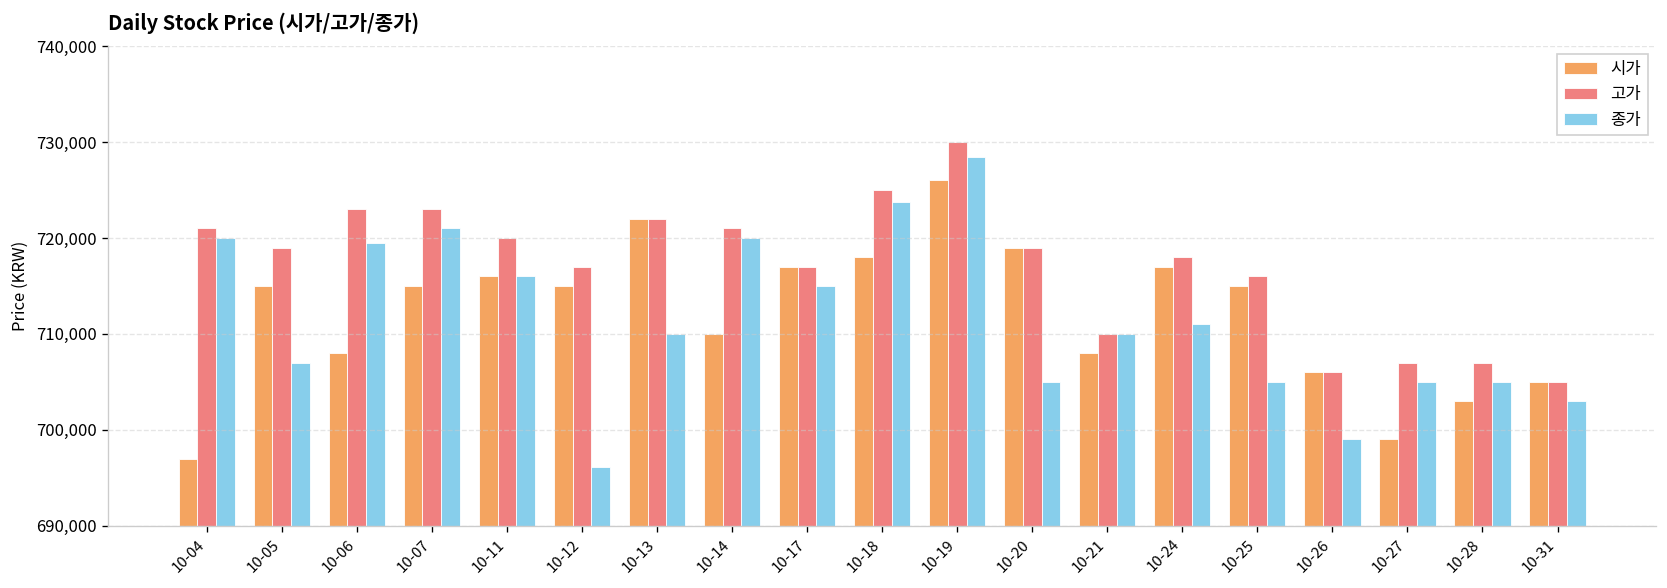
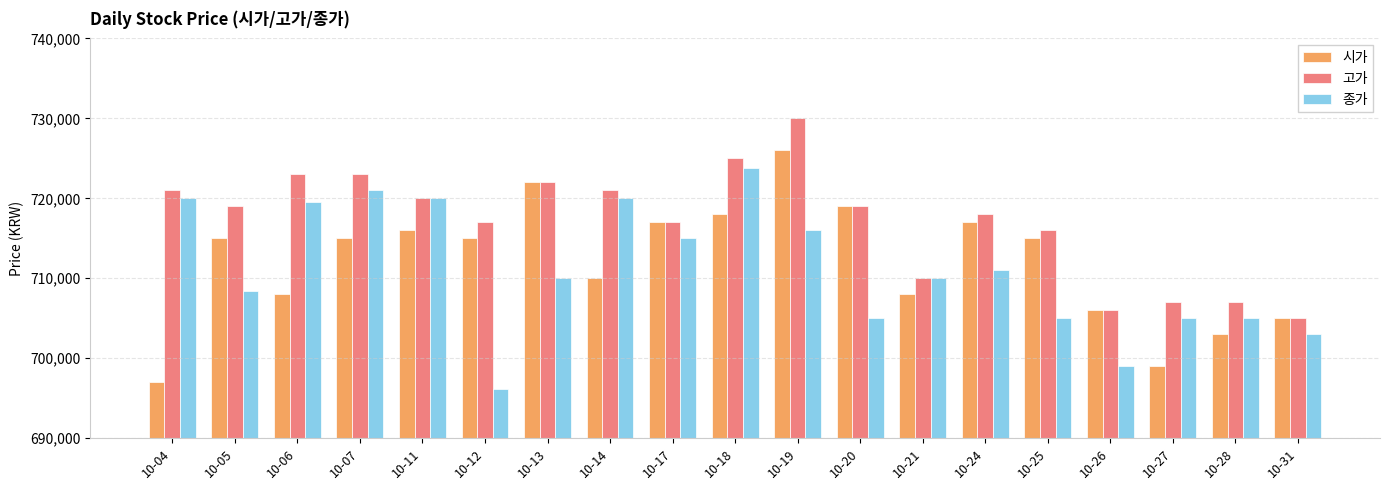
  {
    "종가": {
      "10-04": "720,000",
-     "10-05": "707,000",
+     "10-05": "708,000",
      "10-06": "719,000",
      "10-07": "721,000",
-     "10-11": "716,000",
+     "10-11": "720,000",
      "10-12": "696,000",
      "10-13": "710,000",
      "10-14": "720,000",
      "10-17": "715,000",
      "10-18": "724,000",
-     "10-19": "728,000",
+     "10-19": "716,000",
      "10-20": "705,000",
      "10-21": "710,000",
      "10-24": "711,000",
      "10-25": "705,000",
      "10-26": "699,000",
      "10-27": "705,000",
      "10-28": "705,000",
      "10-31": "703,000"
    }
  }
